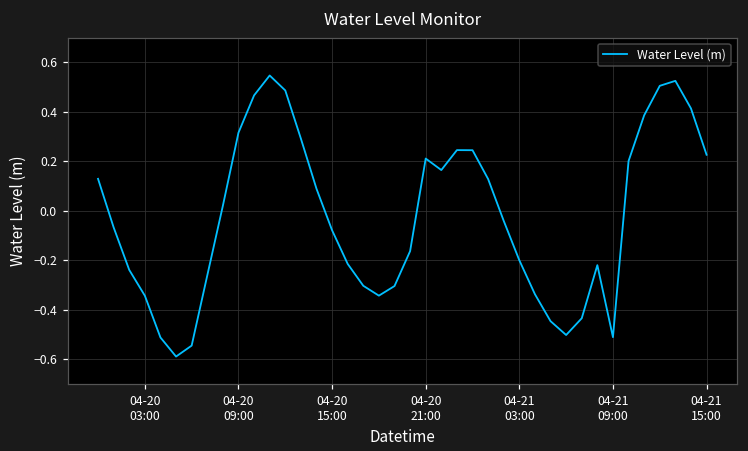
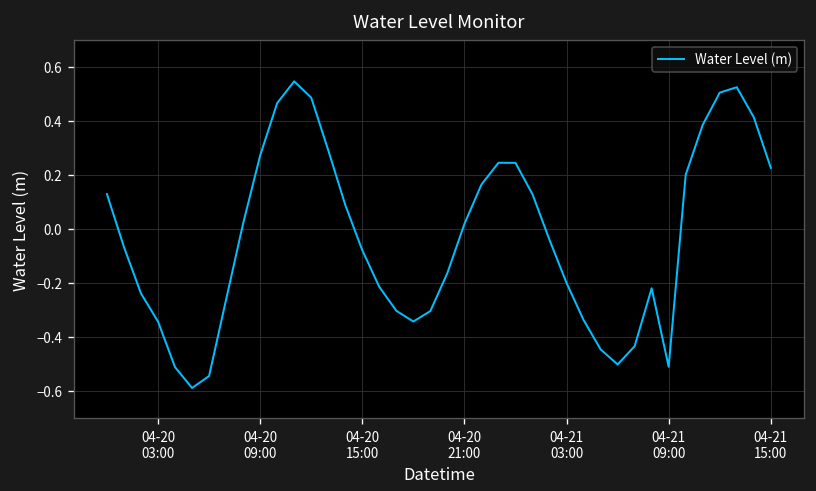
  {
    "04-20 03:00": -0.34,
-   "04-20 09:00": 0.32,
+   "04-20 09:00": 0.27,
    "04-20 15:00": -0.08,
-   "04-20 21:00": 0.21,
+   "04-20 21:00": 0.02,
    "04-21 03:00": -0.20,
    "04-21 09:00": -0.51,
    "04-21 15:00": 0.23
  }
